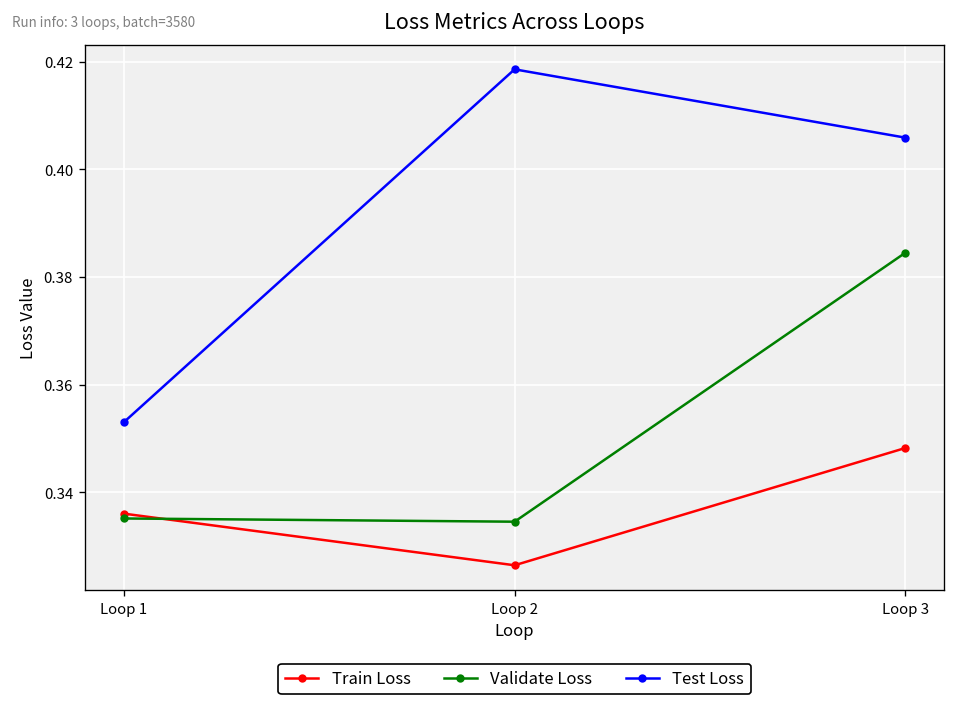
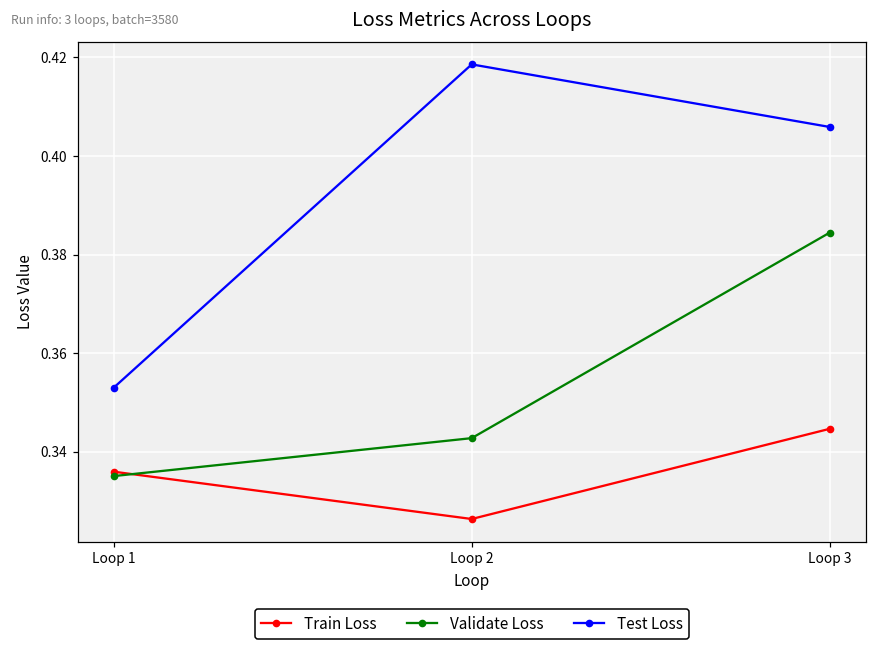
  {
    "Train Loss": {
      "Loop 1": 0.336,
      "Loop 2": 0.326,
-     "Loop 3": 0.348
+     "Loop 3": 0.345
    },
    "Validate Loss": {
      "Loop 1": 0.335,
-     "Loop 2": 0.335,
+     "Loop 2": 0.343,
      "Loop 3": 0.385
    },
    "Test Loss": {
      "Loop 1": 0.353,
      "Loop 2": 0.419,
      "Loop 3": 0.406
    }
  }
